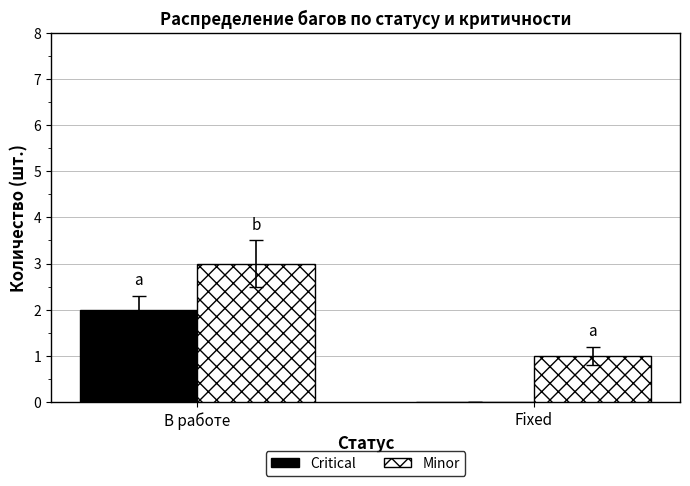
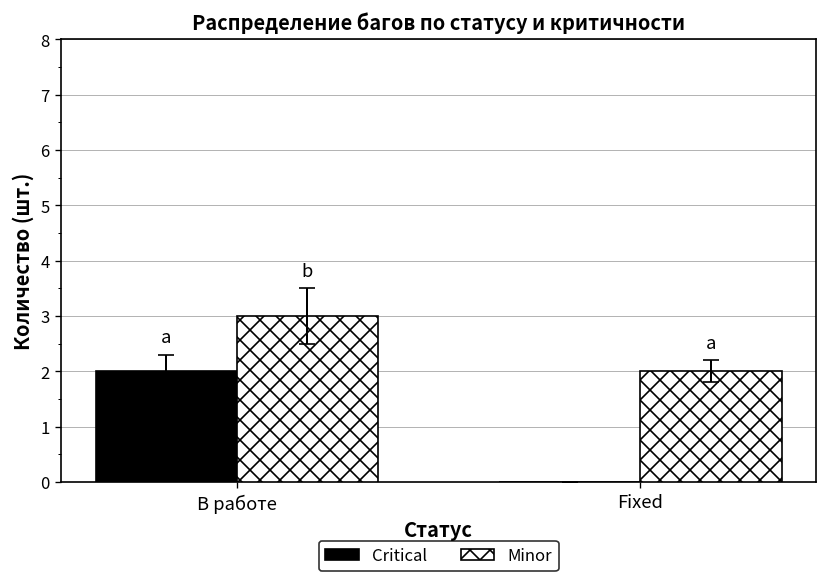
  {
    "Minor": {
      "В работе": 3,
-     "Fixed": 1
+     "Fixed": 2
    }
  }
